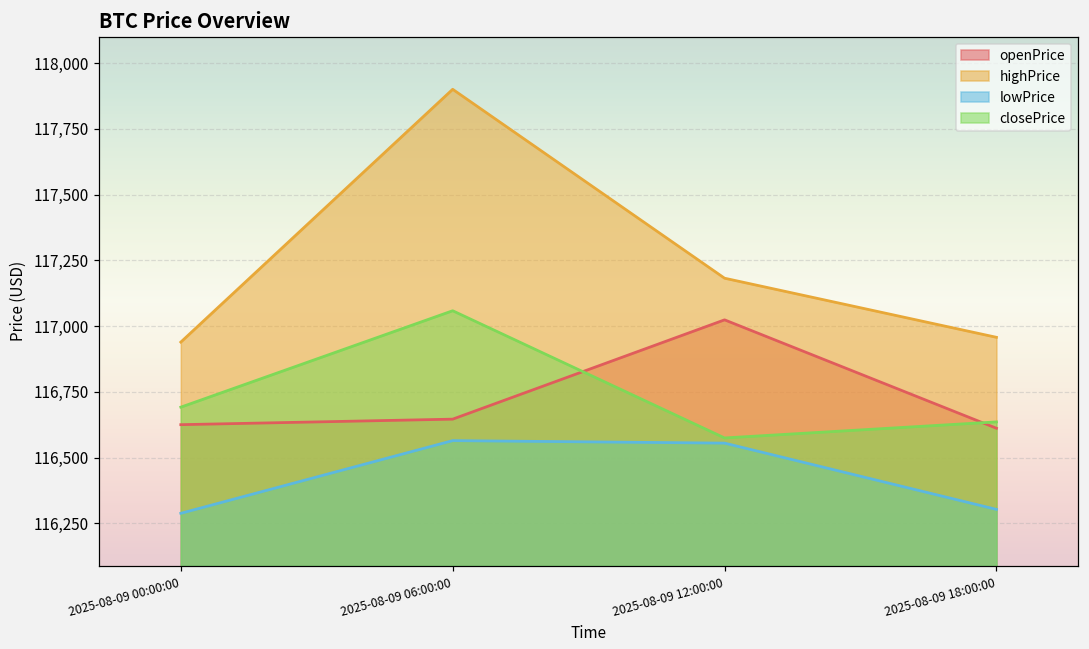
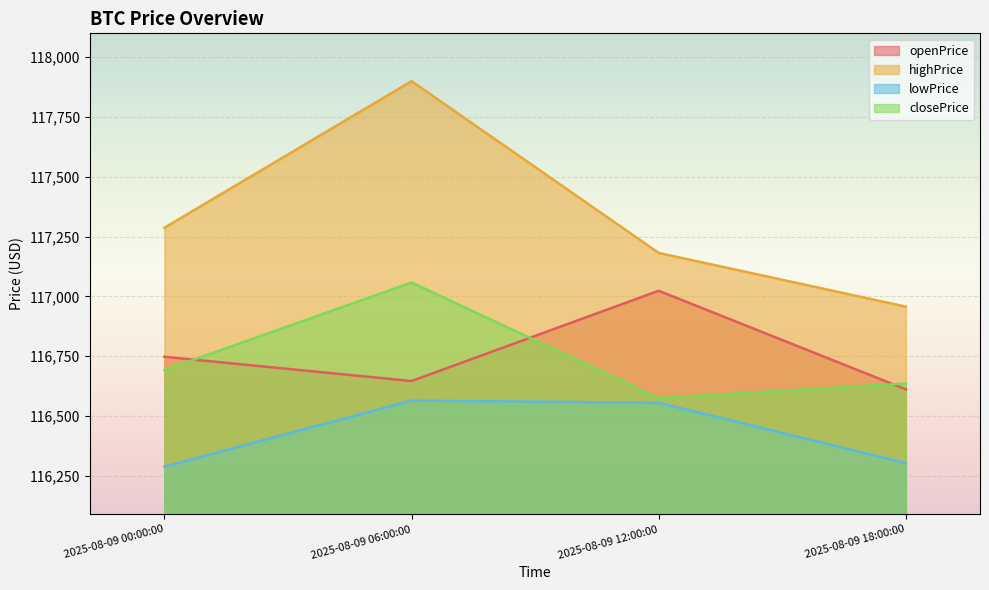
  {
    "openPrice": {
-     "2025-08-09 00:00:00": "116,630",
+     "2025-08-09 00:00:00": "116,750",
      "2025-08-09 06:00:00": "116,650",
      "2025-08-09 12:00:00": "117,020",
      "2025-08-09 18:00:00": "116,610"
    },
    "highPrice": {
-     "2025-08-09 00:00:00": "116,940",
+     "2025-08-09 00:00:00": "117,290",
      "2025-08-09 06:00:00": "117,900",
      "2025-08-09 12:00:00": "117,180",
      "2025-08-09 18:00:00": "116,960"
    },
    "lowPrice": {
      "2025-08-09 00:00:00": "116,290",
      "2025-08-09 06:00:00": "116,560",
      "2025-08-09 12:00:00": "116,560",
      "2025-08-09 18:00:00": "116,300"
    },
    "closePrice": {
      "2025-08-09 00:00:00": "116,690",
      "2025-08-09 06:00:00": "117,060",
      "2025-08-09 12:00:00": "116,570",
      "2025-08-09 18:00:00": "116,640"
    }
  }
